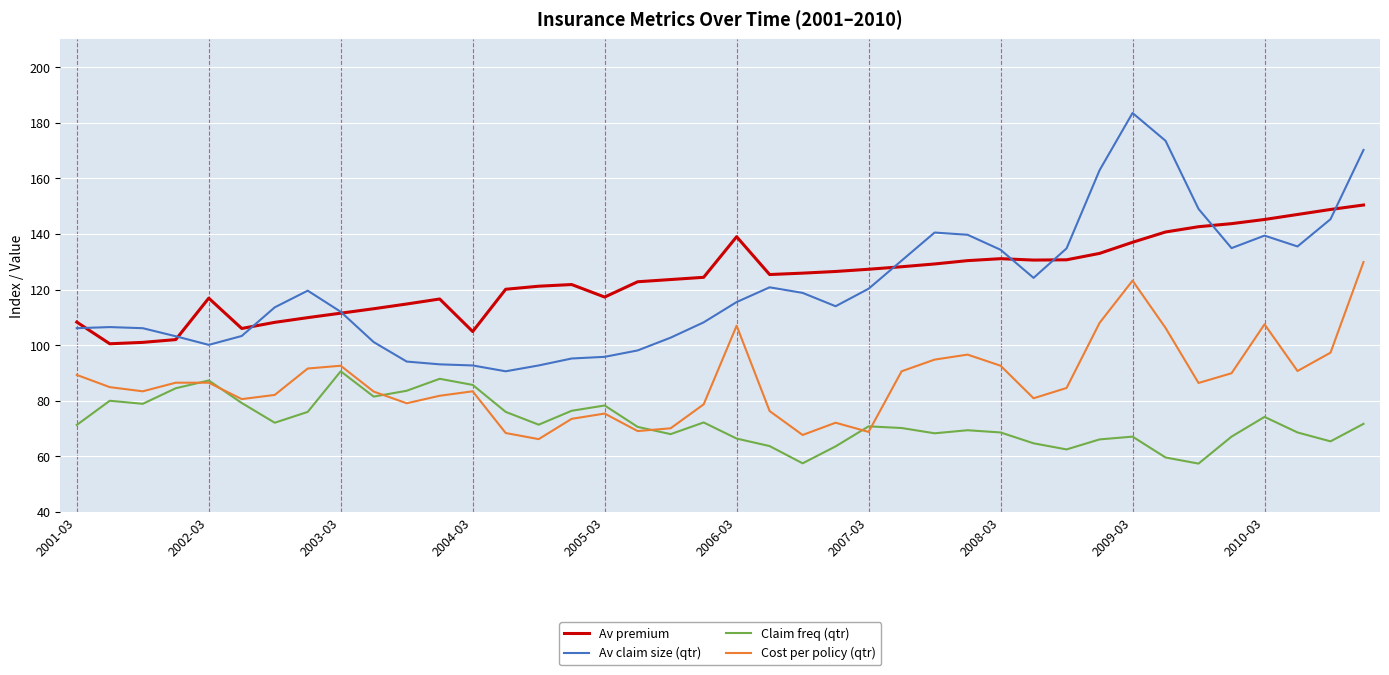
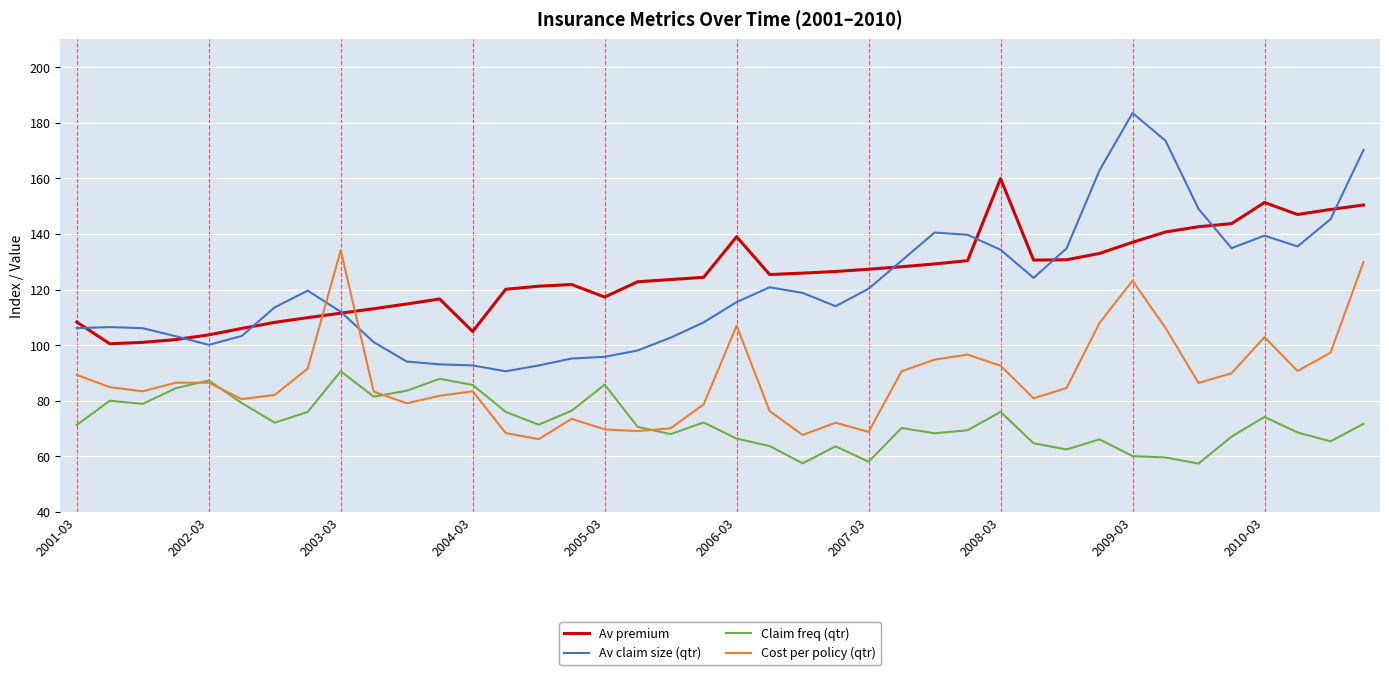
  {
    "Av premium": {
      "2001-03": 108,
-     "2002-03": 117,
+     "2002-03": 104,
      "2004-03": 105,
      "2005-03": 117,
      "2006-03": 139,
      "2007-03": 127,
-     "2008-03": 131,
+     "2008-03": 160,
      "2009-03": 137,
-     "2010-03": 145
+     "2010-03": 151
    },
    "Av claim size (qtr)": {
      "2001-03": 106,
      "2002-03": 100,
      "2004-03": 93,
      "2005-03": 96,
      "2006-03": 116,
      "2007-03": 120,
      "2008-03": 134,
      "2009-03": 184,
      "2010-03": 139
    },
    "Claim freq (qtr)": {
      "2001-03": 71,
      "2003-03": 91,
      "2004-03": 86,
-     "2005-03": 78,
+     "2005-03": 86,
      "2006-03": 66,
-     "2007-03": 71,
-     "2008-03": 69,
-     "2009-03": 67,
+     "2007-03": 58,
+     "2008-03": 76,
+     "2009-03": 60,
      "2010-03": 74
    },
    "Cost per policy (qtr)": {
      "2001-03": 89,
-     "2003-03": 93,
+     "2003-03": 134,
      "2004-03": 83,
-     "2005-03": 75,
+     "2005-03": 70,
      "2006-03": 107,
      "2007-03": 69,
      "2008-03": 93,
      "2009-03": 123,
-     "2010-03": 108
+     "2010-03": 103
    }
  }
